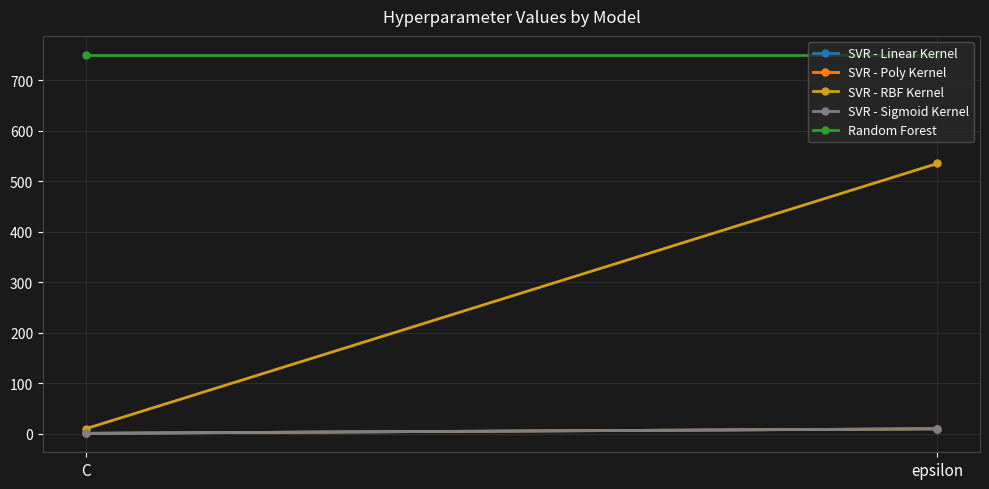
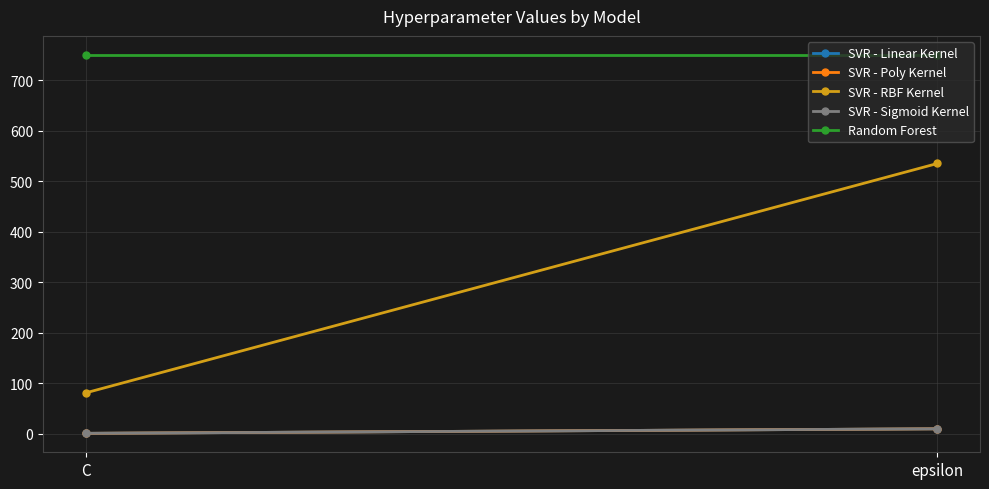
  {
    "SVR - Sigmoid Kernel": {
      "C": 0,
      "epsilon": 10
    },
    "SVR - RBF Kernel": {
-     "C": 10,
+     "C": 80,
      "epsilon": 540
    },
    "Random Forest": {
      "C": 750
    }
  }
